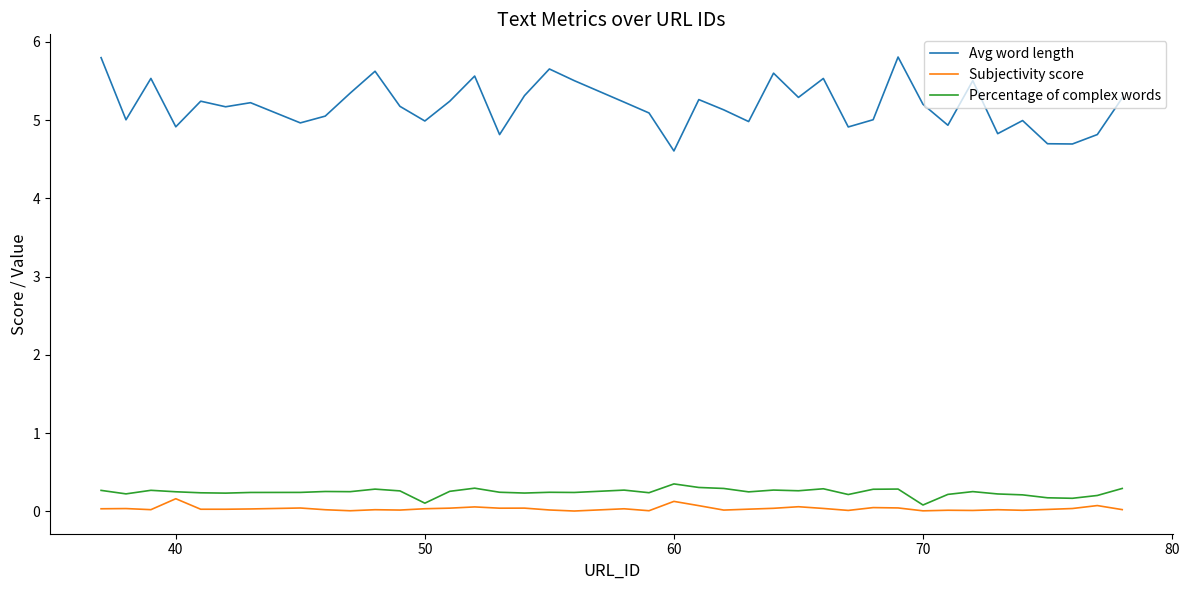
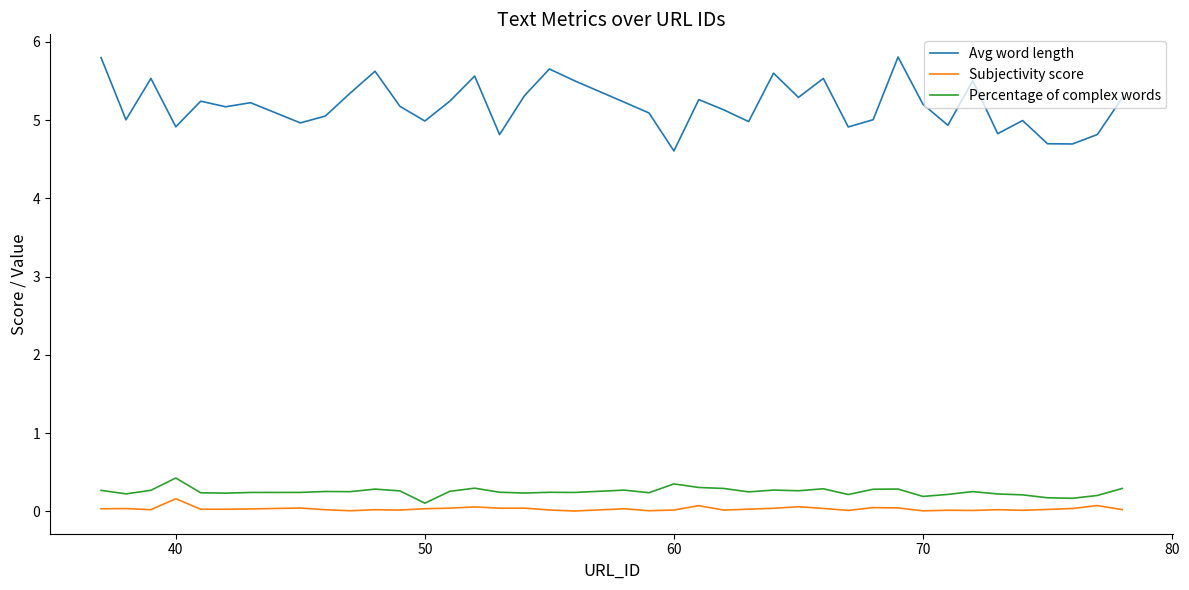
  {
    "Avg word length": {
      "40": 4.9,
      "50": 5.0,
      "60": 4.6,
      "70": 5.2
    },
    "Subjectivity score": {
      "40": 0.2,
      "50": 0.0,
-     "60": 0.1,
+     "60": 0.0,
      "70": 0.0
    },
    "Percentage of complex words": {
-     "40": 0.2,
+     "40": 0.4,
      "50": 0.1,
      "60": 0.3,
-     "70": 0.1
+     "70": 0.2
    }
  }
